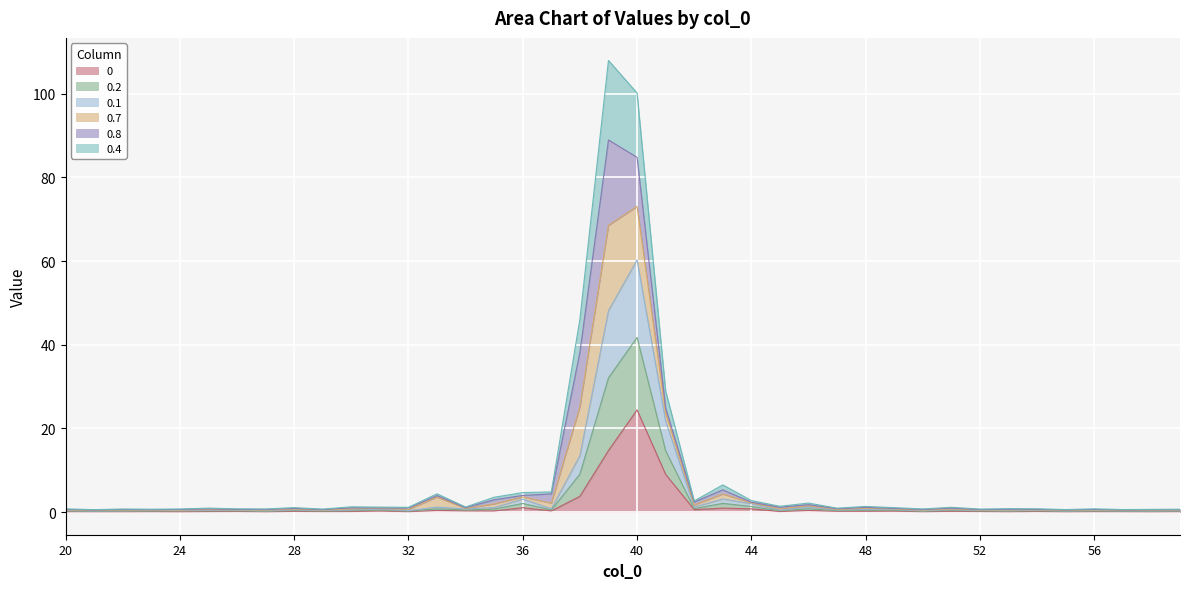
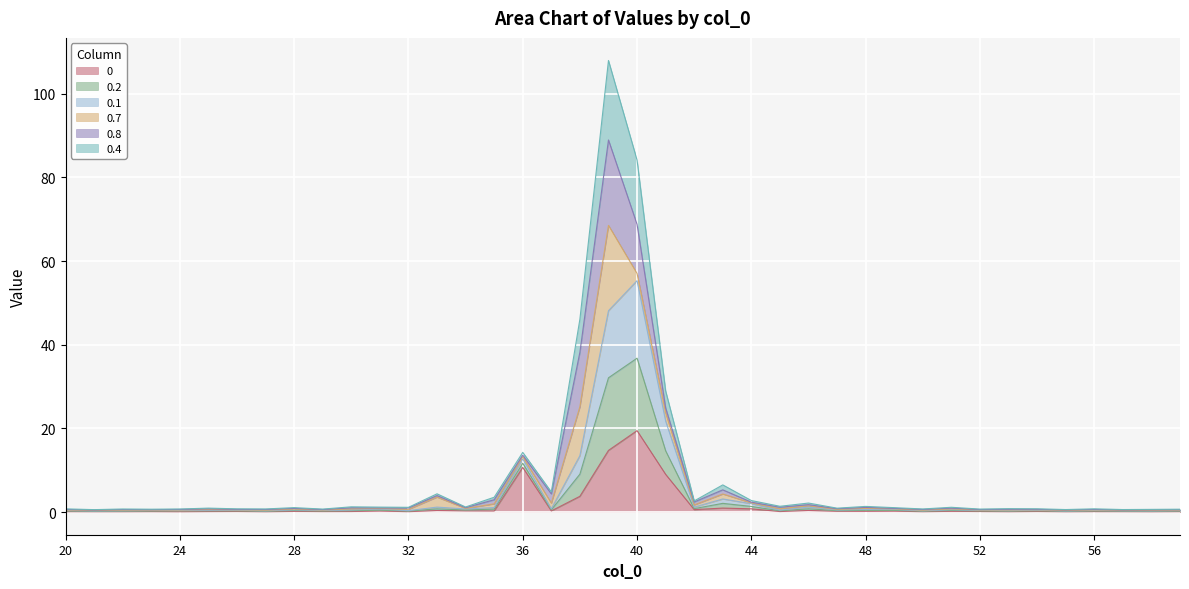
  {
    "0": {
-     "36": 1,
-     "40": 24
+     "36": 11,
+     "40": 19
    },
    "0.7": {
-     "40": 13
+     "40": 2
    }
  }
